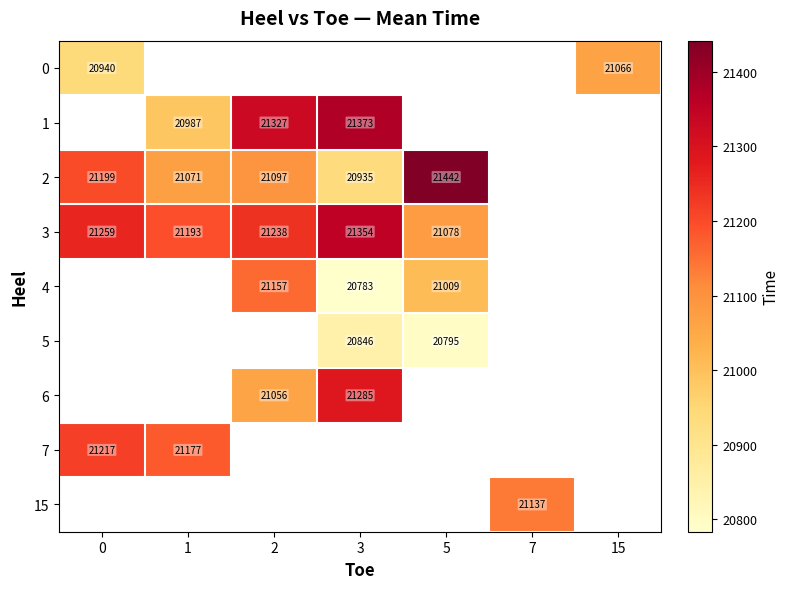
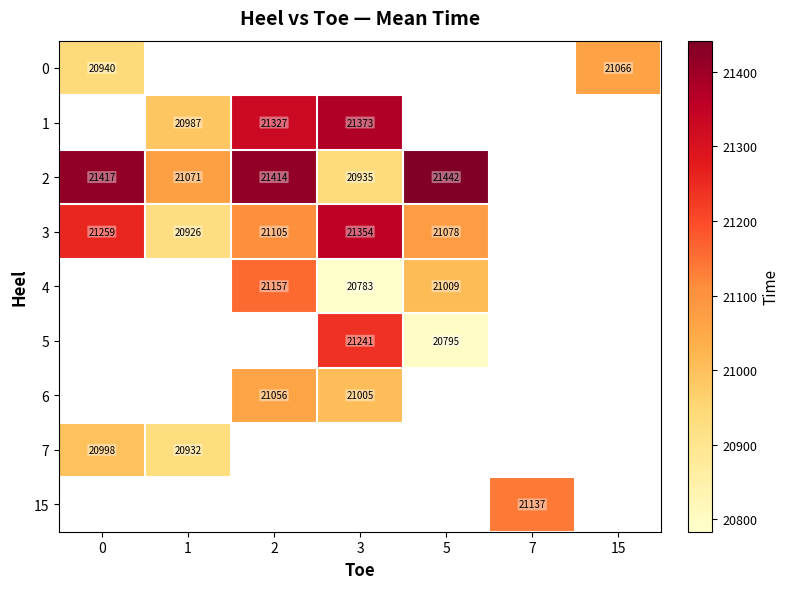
  {
    "2": {
-     "0": 21199,
-     "2": 21097
+     "0": 21417,
+     "2": 21414
    },
    "3": {
-     "1": 21193,
-     "2": 21238
+     "1": 20926,
+     "2": 21105
    },
    "5": {
-     "3": 20846
+     "3": 21241
    },
    "6": {
-     "3": 21285
+     "3": 21005
    },
    "7": {
-     "0": 21217,
-     "1": 21177
+     "0": 20998,
+     "1": 20932
    }
  }
